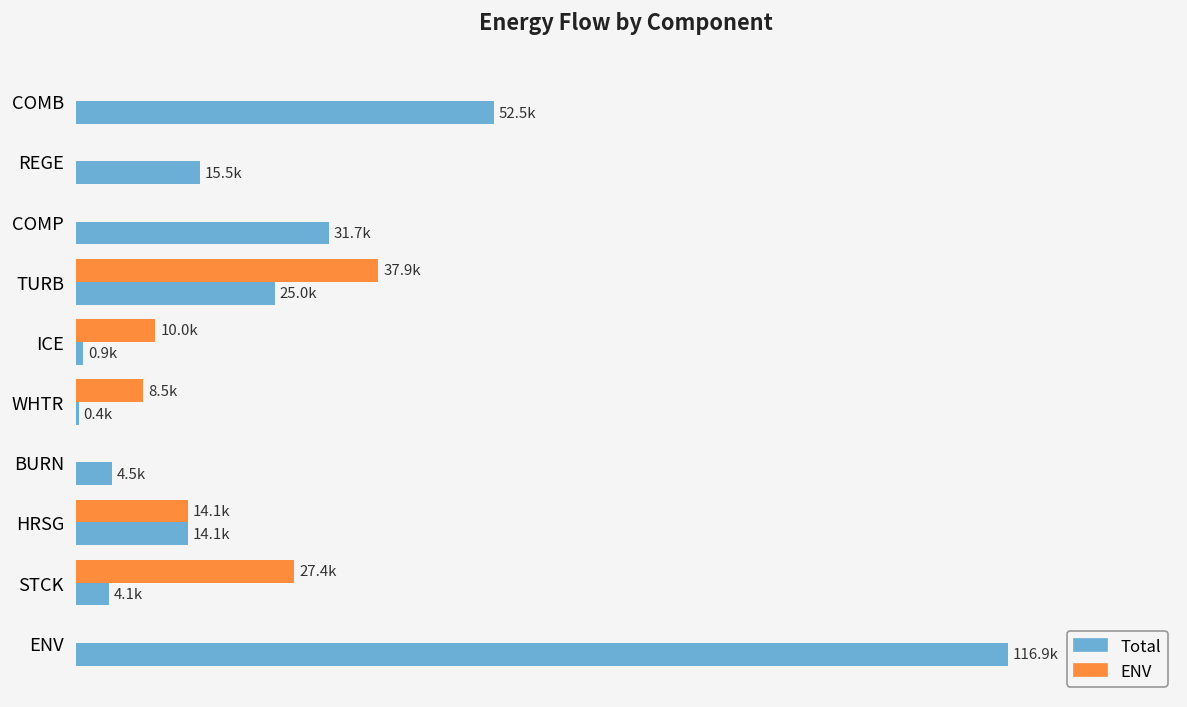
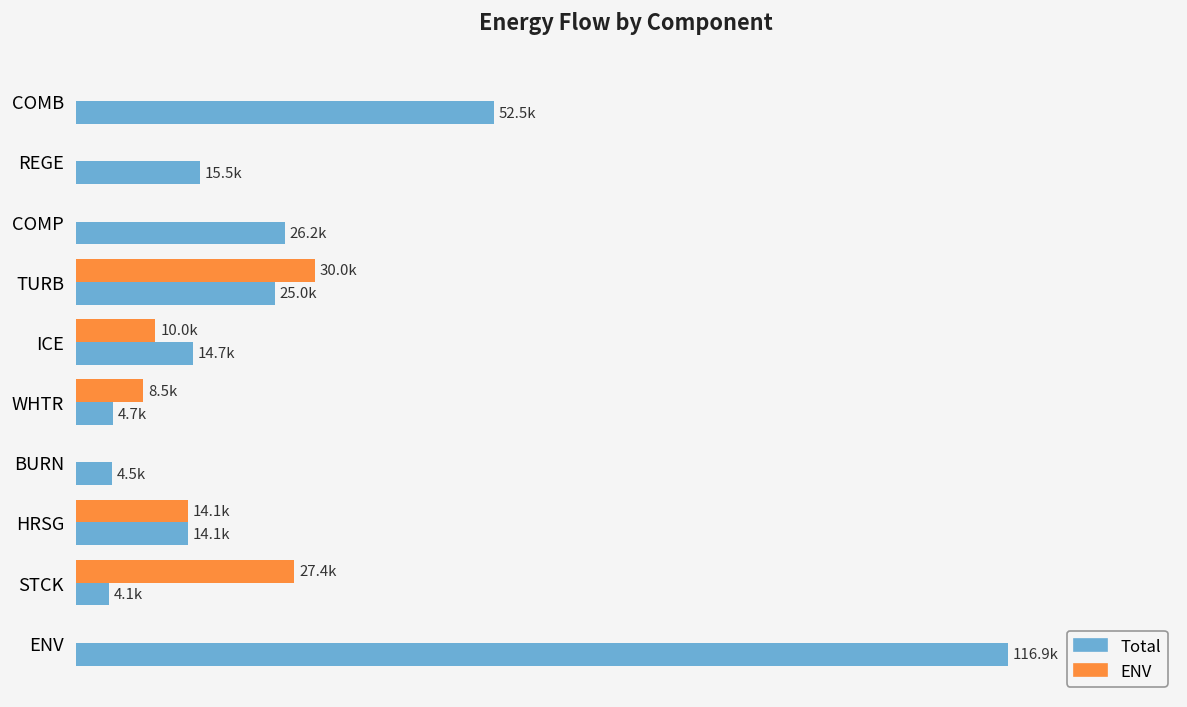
  {
    "Total": {
      "COMB": "52.5k",
      "REGE": "15.5k",
-     "COMP": "31.7k",
+     "COMP": "26.2k",
      "TURB": "25.0k",
-     "ICE": "0.9k",
-     "WHTR": "0.4k",
+     "ICE": "14.7k",
+     "WHTR": "4.7k",
      "BURN": "4.5k",
      "HRSG": "14.1k",
      "STCK": "4.1k",
      "ENV": "116.9k"
    },
    "ENV": {
-     "TURB": "37.9k",
+     "TURB": "30.0k",
      "ICE": "10.0k",
      "WHTR": "8.5k",
      "HRSG": "14.1k",
      "STCK": "27.4k"
    }
  }
